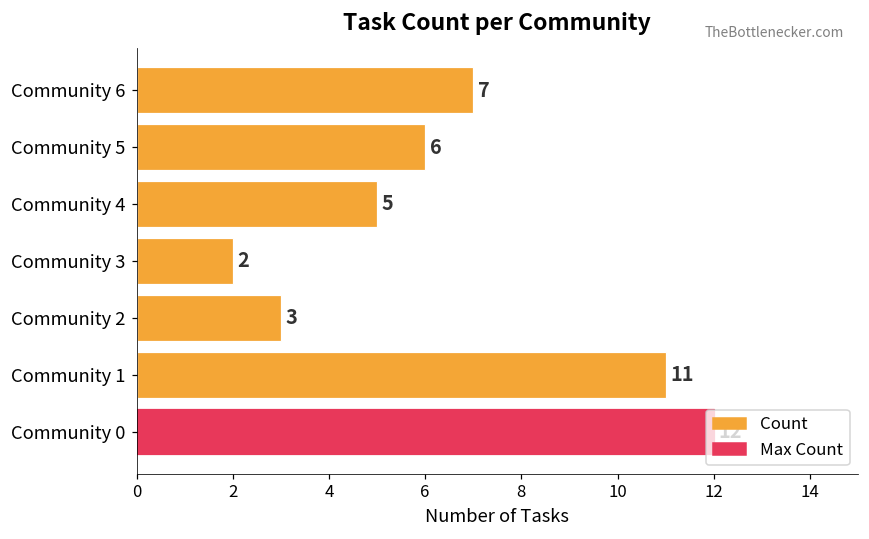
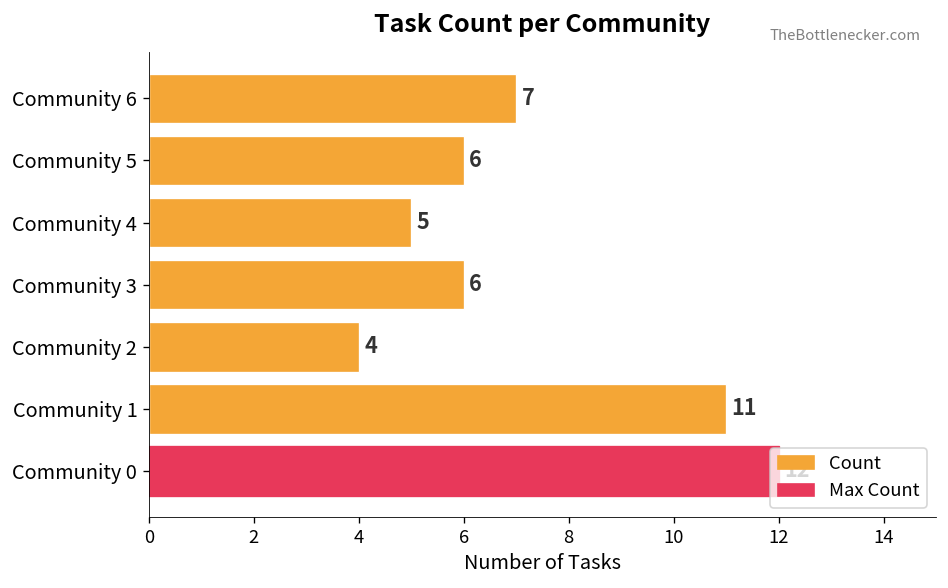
  {
    "Community 6": 7,
    "Community 5": 6,
    "Community 4": 5,
-   "Community 3": 2,
-   "Community 2": 3,
+   "Community 3": 6,
+   "Community 2": 4,
    "Community 1": 11
  }
